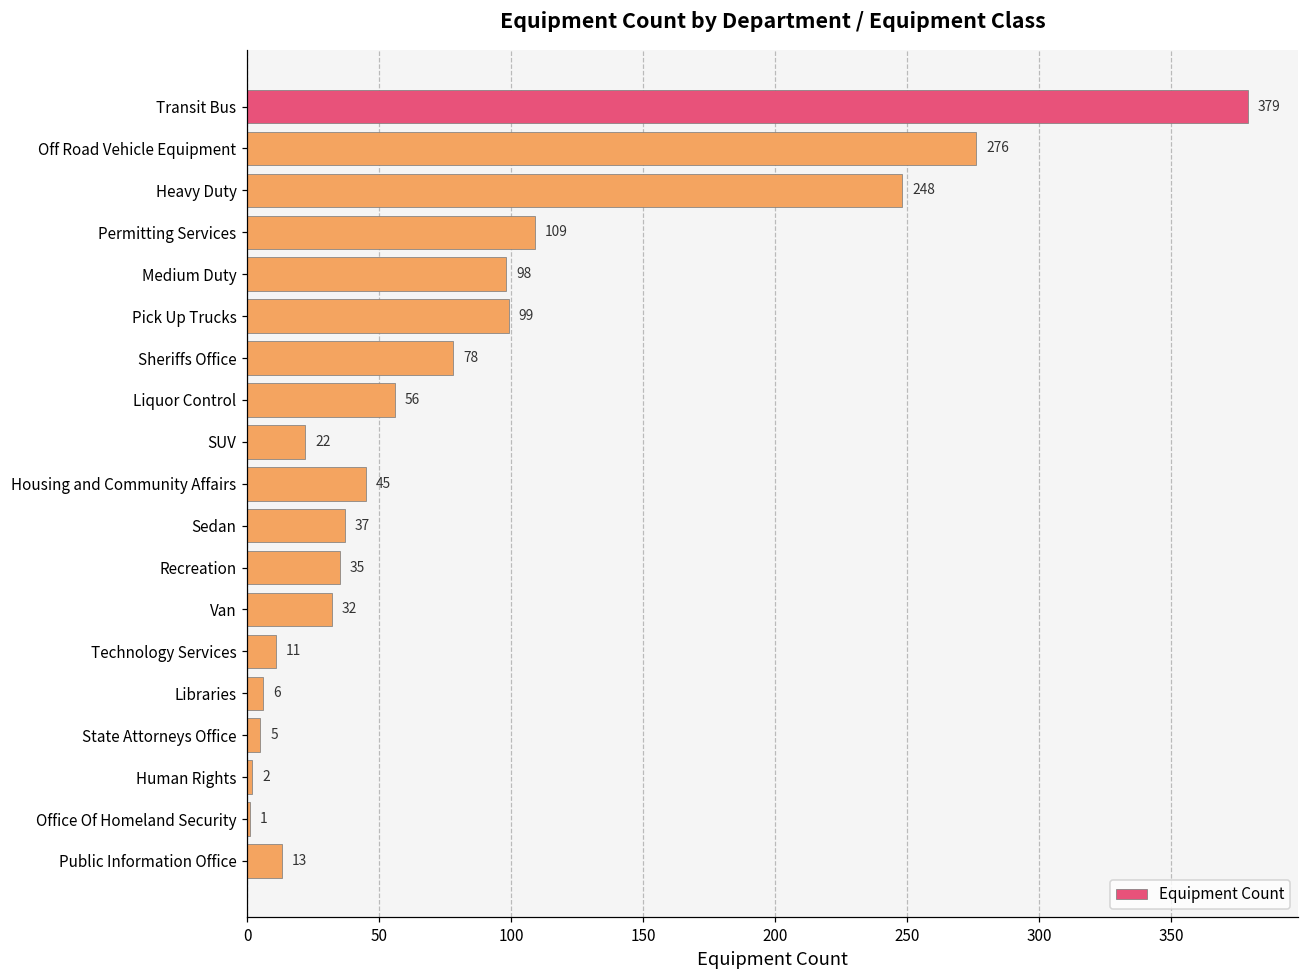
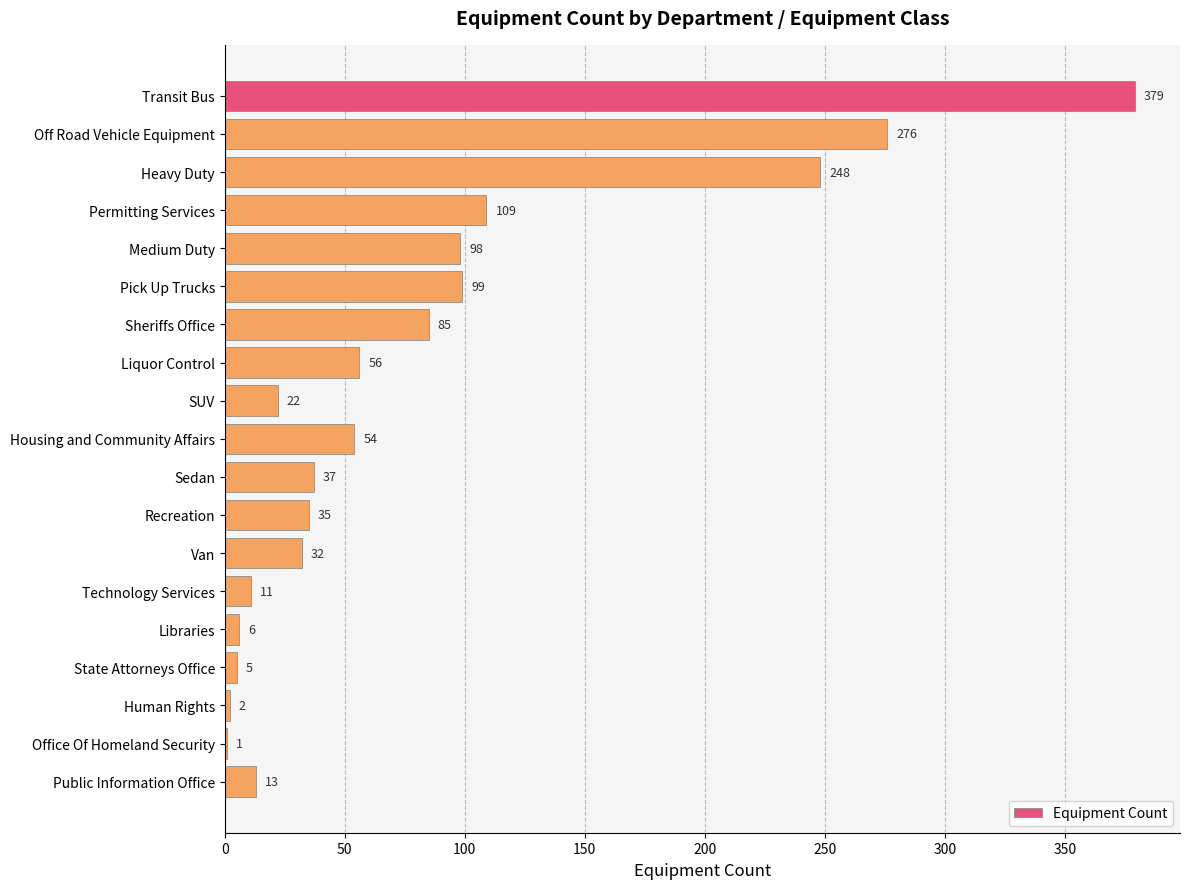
  {
    "Transit Bus": 379,
    "Off Road Vehicle Equipment": 276,
    "Heavy Duty": 248,
    "Permitting Services": 109,
    "Medium Duty": 98,
    "Pick Up Trucks": 99,
-   "Sheriffs Office": 78,
+   "Sheriffs Office": 85,
    "Liquor Control": 56,
    "SUV": 22,
-   "Housing and Community Affairs": 45,
+   "Housing and Community Affairs": 54,
    "Sedan": 37,
    "Recreation": 35,
    "Van": 32,
    "Technology Services": 11,
    "Libraries": 6,
    "State Attorneys Office": 5,
    "Human Rights": 2,
    "Office Of Homeland Security": 1,
    "Public Information Office": 13
  }
